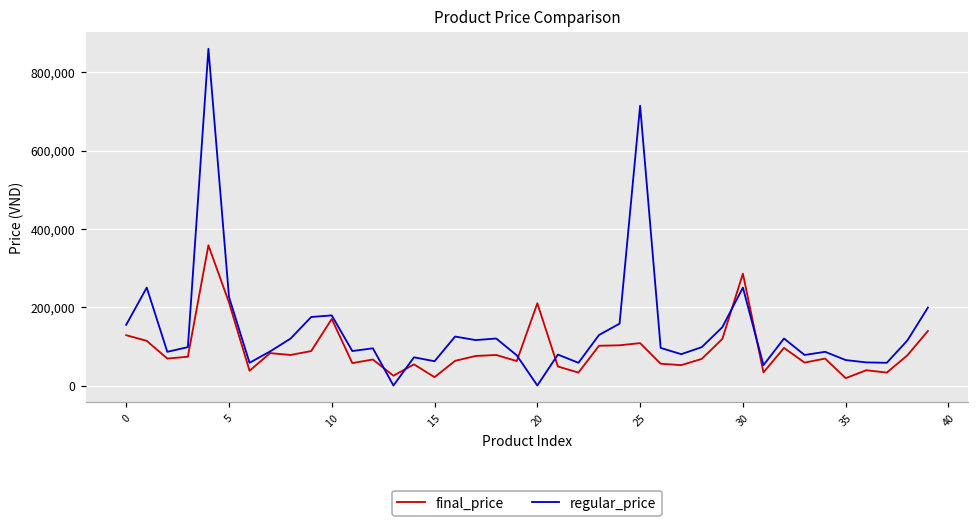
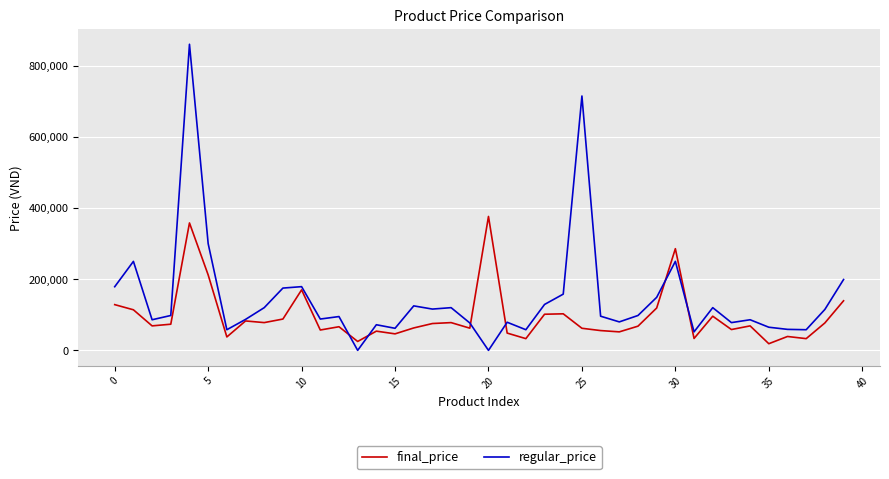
  {
    "final_price": {
      "0": "130,000",
      "5": "210,000",
      "10": "170,000",
-     "15": "20,000",
-     "20": "210,000",
-     "25": "110,000",
+     "15": "50,000",
+     "20": "380,000",
+     "25": "60,000",
      "30": "290,000",
      "35": "20,000"
    },
    "regular_price": {
-     "0": "160,000",
-     "5": "230,000",
+     "0": "180,000",
+     "5": "300,000",
      "10": "180,000",
      "15": "60,000",
      "20": "0",
      "25": "710,000",
      "30": "250,000",
      "35": "70,000"
    }
  }
